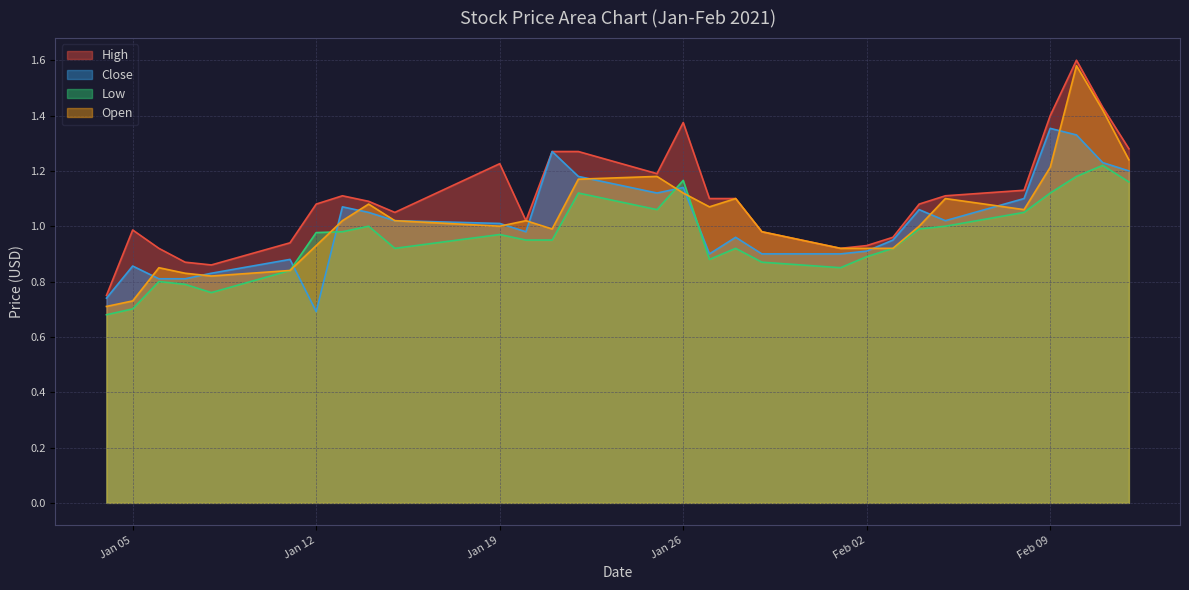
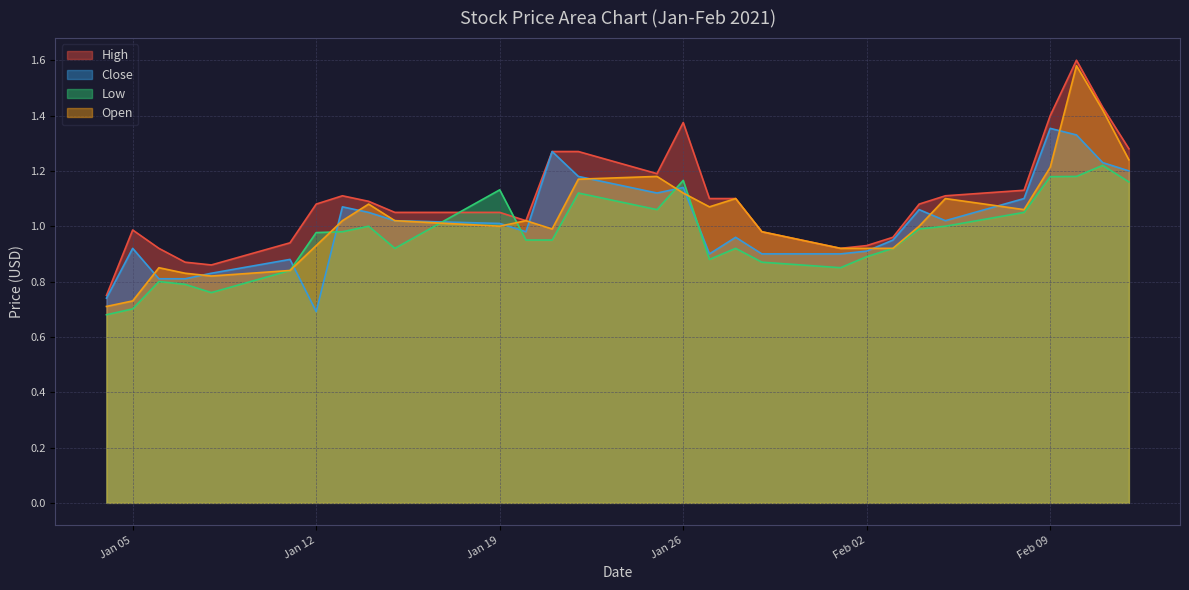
  {
    "High": {
      "Jan 05": 0.99,
      "Jan 12": 1.08,
-     "Jan 19": 1.23,
+     "Jan 19": 1.05,
      "Jan 26": 1.37,
      "Feb 02": 0.93,
      "Feb 09": 1.40
    },
    "Close": {
-     "Jan 05": 0.86,
+     "Jan 05": 0.92,
      "Jan 12": 0.69,
      "Jan 19": 1.01,
      "Jan 26": 1.14,
      "Feb 02": 0.91,
      "Feb 09": 1.35
    },
    "Low": {
      "Jan 05": 0.70,
      "Jan 12": 0.98,
-     "Jan 19": 0.97,
+     "Jan 19": 1.13,
      "Jan 26": 1.17,
      "Feb 02": 0.89,
-     "Feb 09": 1.12
+     "Feb 09": 1.18
    },
    "Open": {
      "Jan 05": 0.73,
      "Jan 12": 0.93,
      "Jan 19": 1.00,
      "Jan 26": 1.12,
      "Feb 02": 0.92,
      "Feb 09": 1.21
    }
  }
